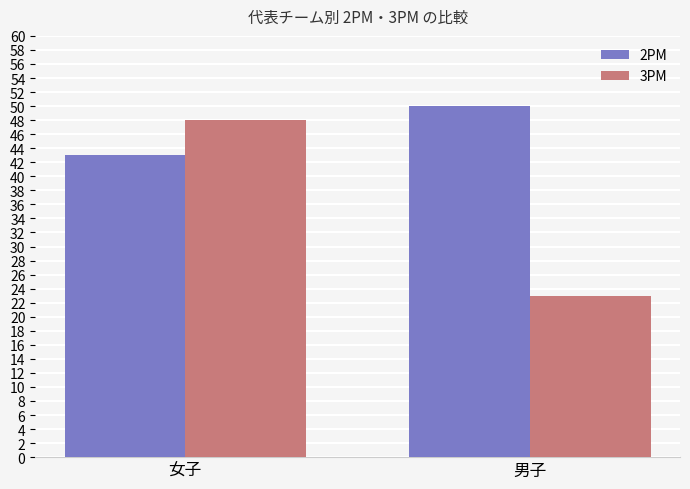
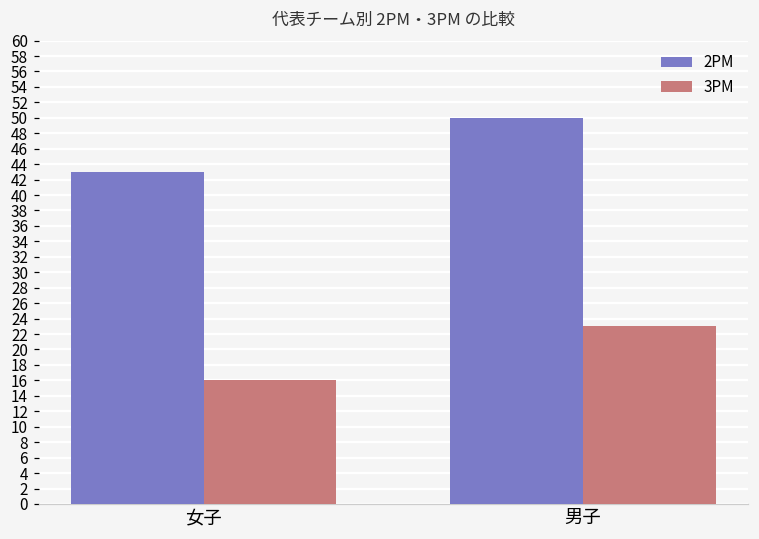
  {
    "2PM": {
      "女子": 43,
      "男子": 50
    },
    "3PM": {
-     "女子": 48,
+     "女子": 16,
      "男子": 23
    }
  }
